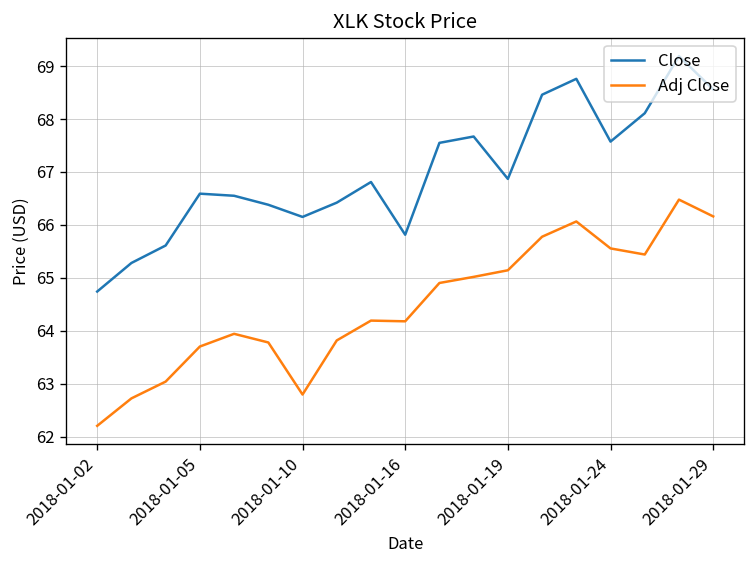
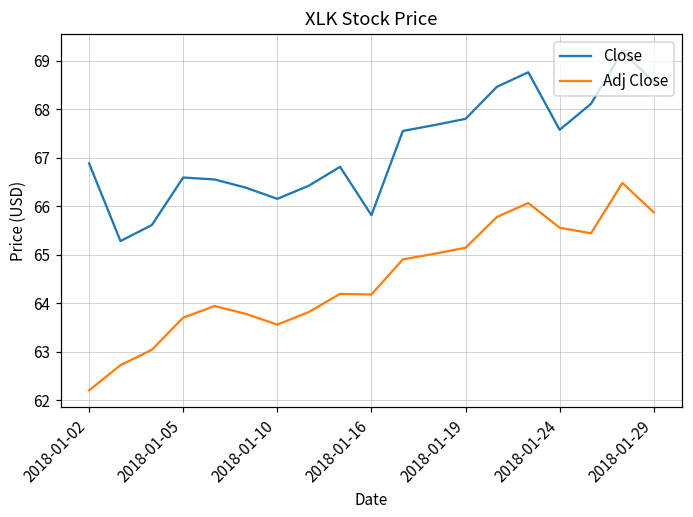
  {
    "Close": {
-     "2018-01-02": 64.7,
+     "2018-01-02": 66.9,
      "2018-01-05": 66.6,
      "2018-01-10": 66.2,
      "2018-01-16": 65.8,
-     "2018-01-19": 66.9,
+     "2018-01-19": 67.8,
      "2018-01-24": 67.6
    },
    "Adj Close": {
      "2018-01-02": 62.2,
      "2018-01-05": 63.7,
-     "2018-01-10": 62.8,
+     "2018-01-10": 63.6,
      "2018-01-16": 64.2,
      "2018-01-19": 65.1,
      "2018-01-24": 65.6,
-     "2018-01-29": 66.2
+     "2018-01-29": 65.9
    }
  }
